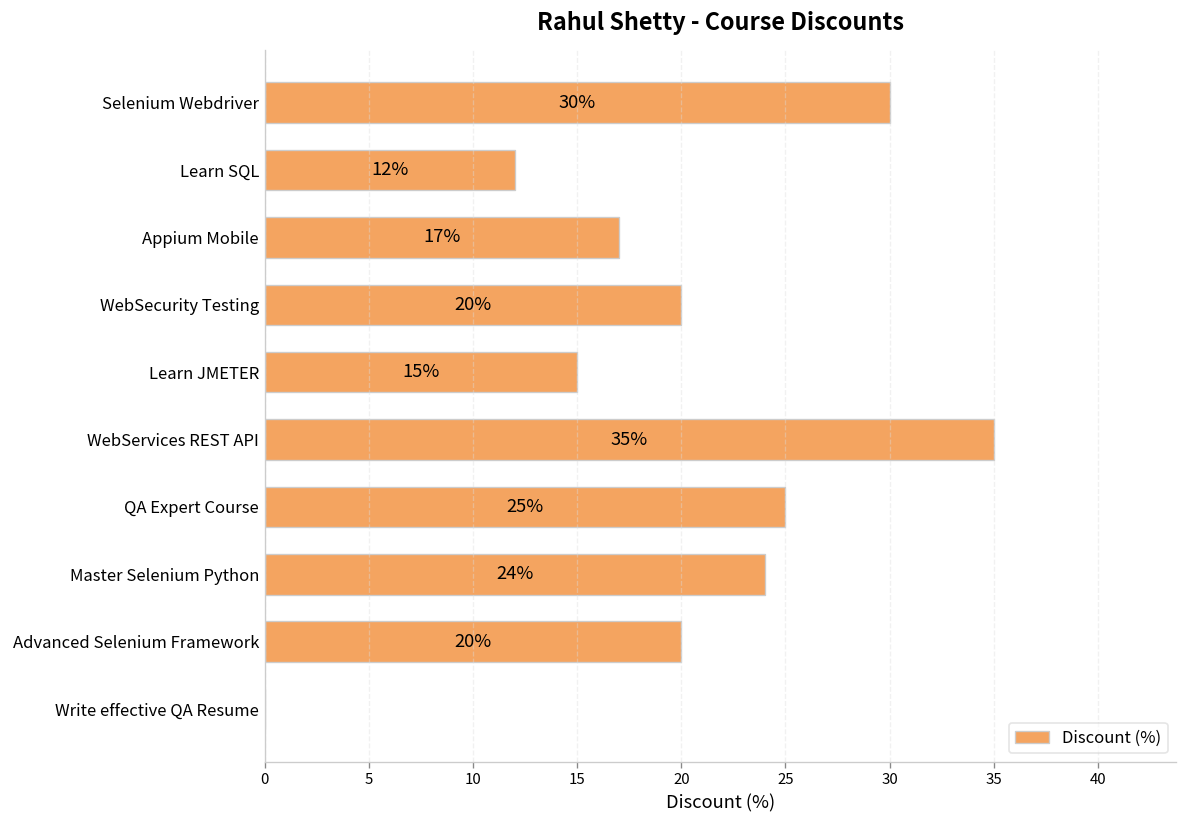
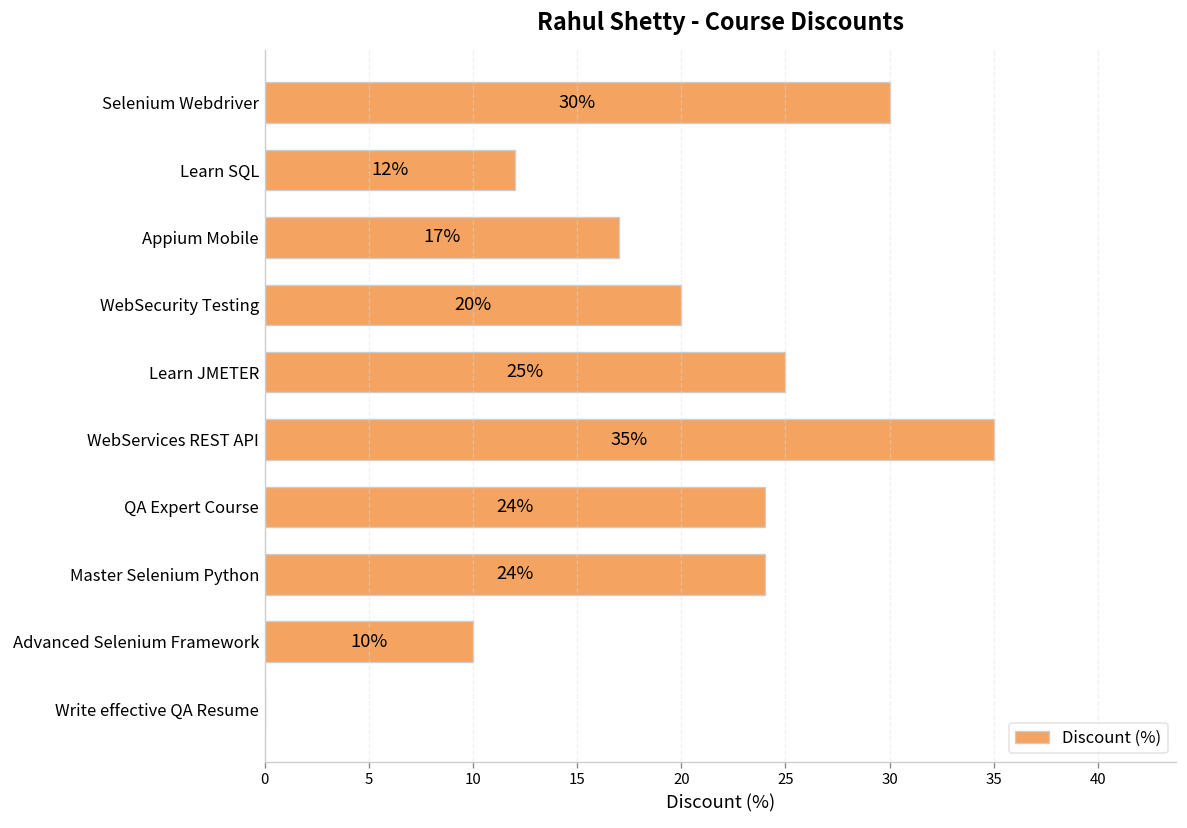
  {
    "Selenium Webdriver": "30%",
    "Learn SQL": "12%",
    "Appium Mobile": "17%",
    "WebSecurity Testing": "20%",
-   "Learn JMETER": "15%",
+   "Learn JMETER": "25%",
    "WebServices REST API": "35%",
-   "QA Expert Course": "25%",
+   "QA Expert Course": "24%",
    "Master Selenium Python": "24%",
-   "Advanced Selenium Framework": "20%"
+   "Advanced Selenium Framework": "10%"
  }
